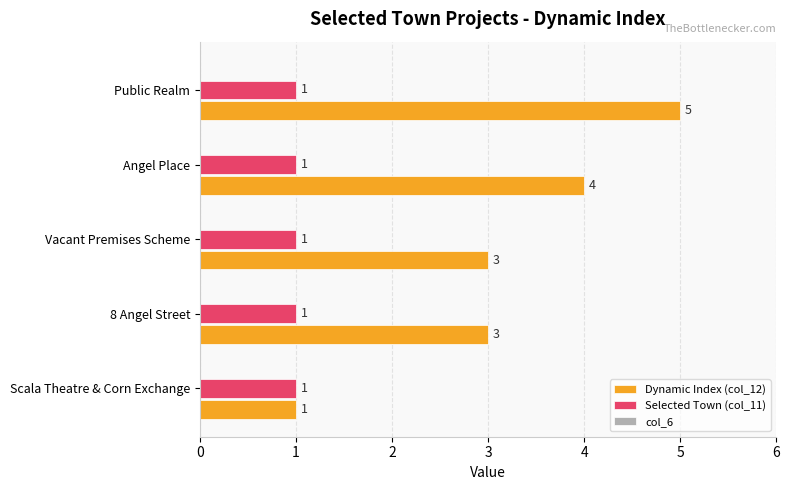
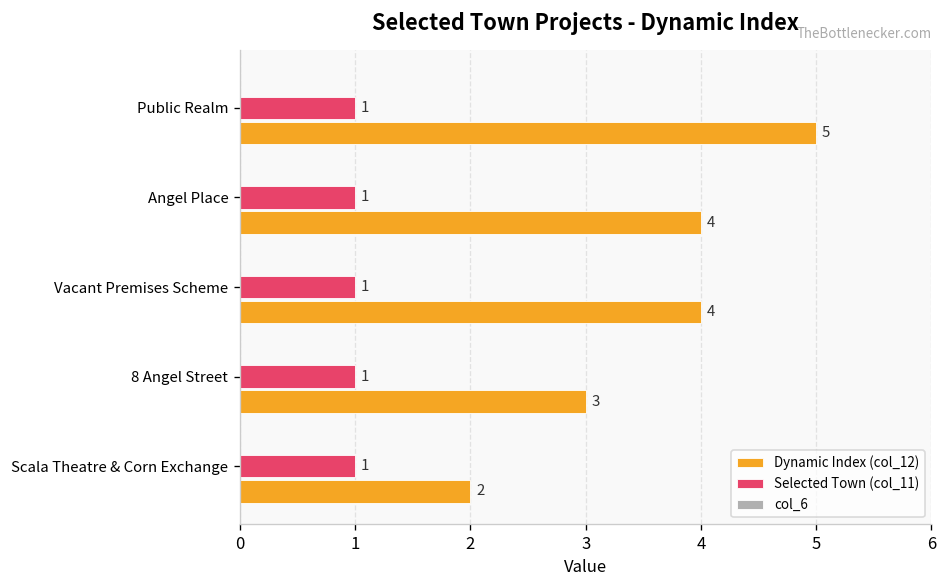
  {
    "Dynamic Index (col_12)": {
      "Public Realm": 5,
      "Angel Place": 4,
-     "Vacant Premises Scheme": 3,
+     "Vacant Premises Scheme": 4,
      "8 Angel Street": 3,
-     "Scala Theatre & Corn Exchange": 1
+     "Scala Theatre & Corn Exchange": 2
    },
    "Selected Town (col_11)": {
      "Public Realm": 1,
      "Angel Place": 1,
      "Vacant Premises Scheme": 1,
      "8 Angel Street": 1,
      "Scala Theatre & Corn Exchange": 1
    },
    "col_6": {
      "Public Realm": 0.0,
      "Angel Place": 0.0,
      "Vacant Premises Scheme": 0.0,
      "8 Angel Street": 0.0,
      "Scala Theatre & Corn Exchange": 0.0
    }
  }
